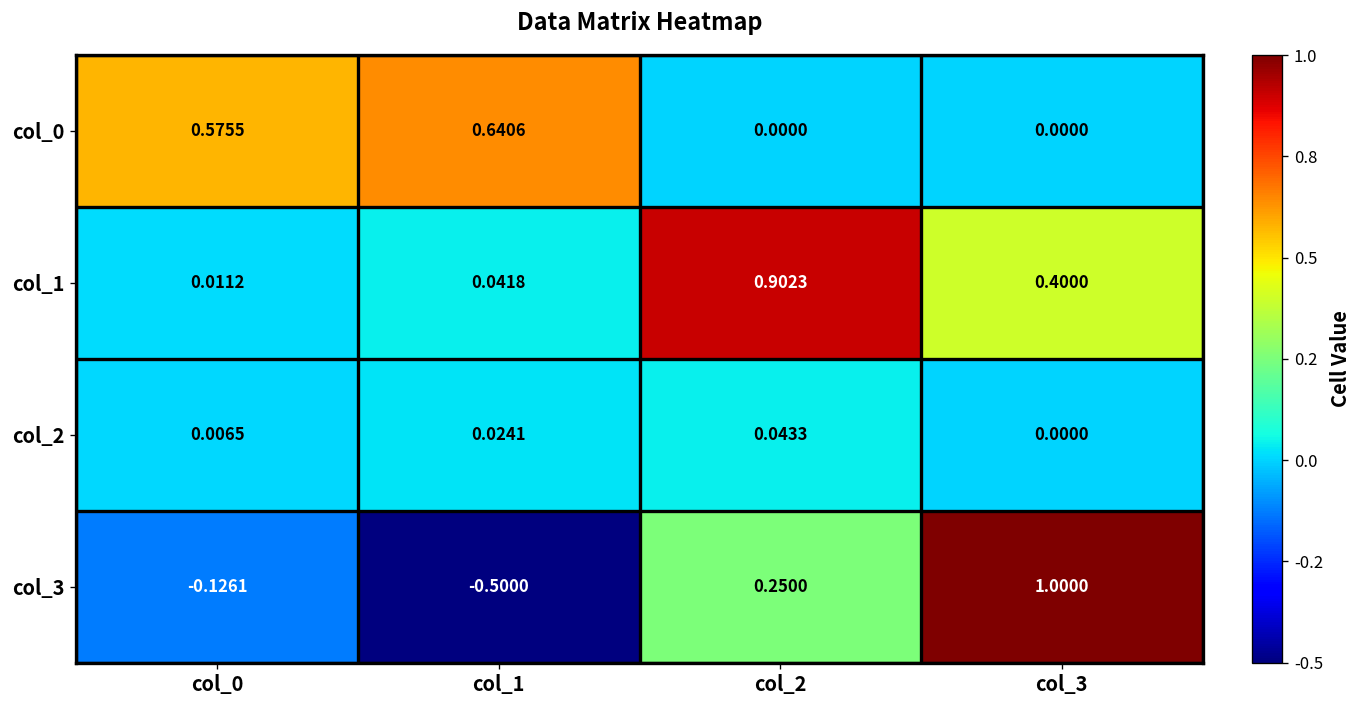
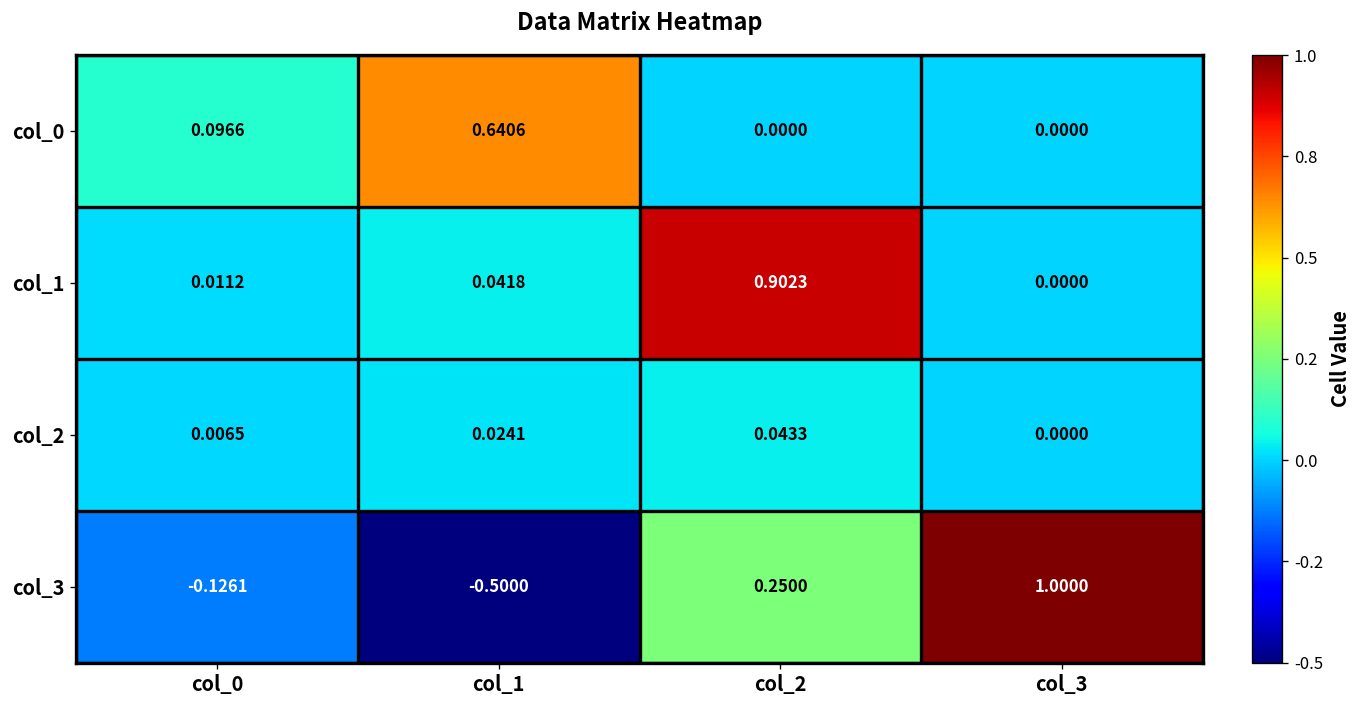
  {
    "col_0": {
-     "col_0": 0.5755,
+     "col_0": 0.0966,
      "col_1": 0.6406,
      "col_2": 0.0000,
      "col_3": 0.0000
    },
    "col_1": {
      "col_0": 0.0112,
      "col_1": 0.0418,
      "col_2": 0.9023,
-     "col_3": 0.4000
+     "col_3": 0.0000
    },
    "col_2": {
      "col_0": 0.0065,
      "col_1": 0.0241,
      "col_2": 0.0433,
      "col_3": 0.0000
    },
    "col_3": {
      "col_0": -0.1261,
      "col_1": -0.5000,
      "col_2": 0.2500,
      "col_3": 1.0000
    }
  }
